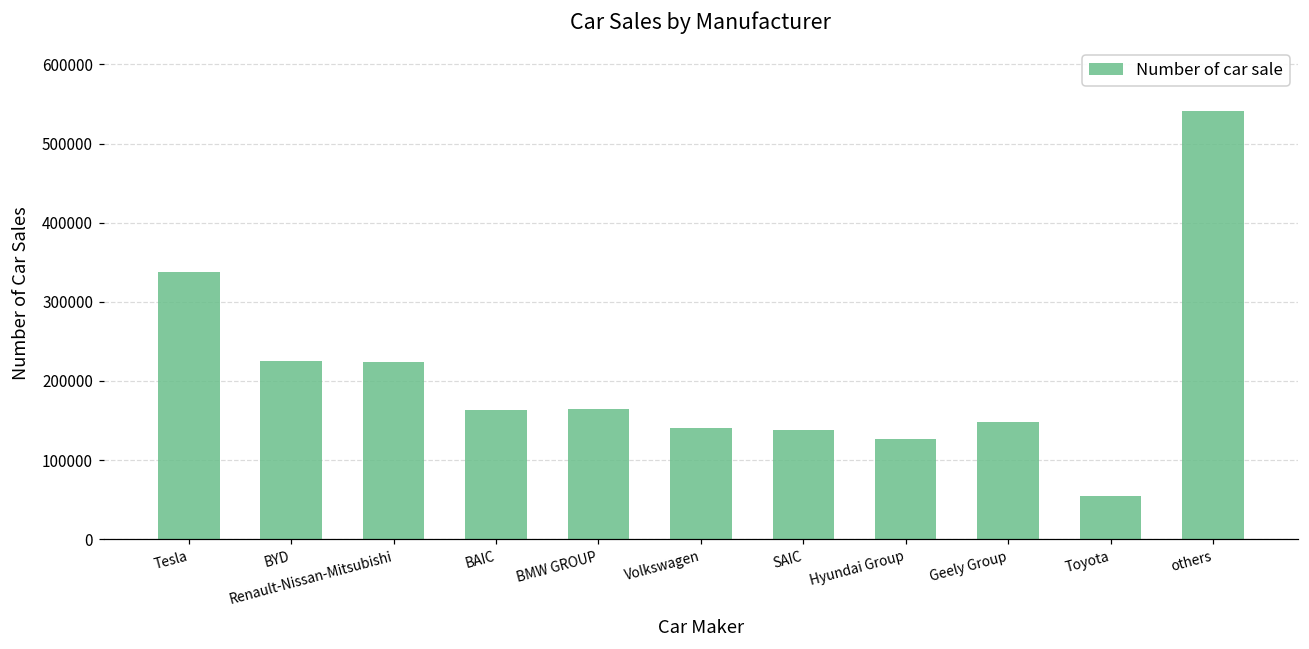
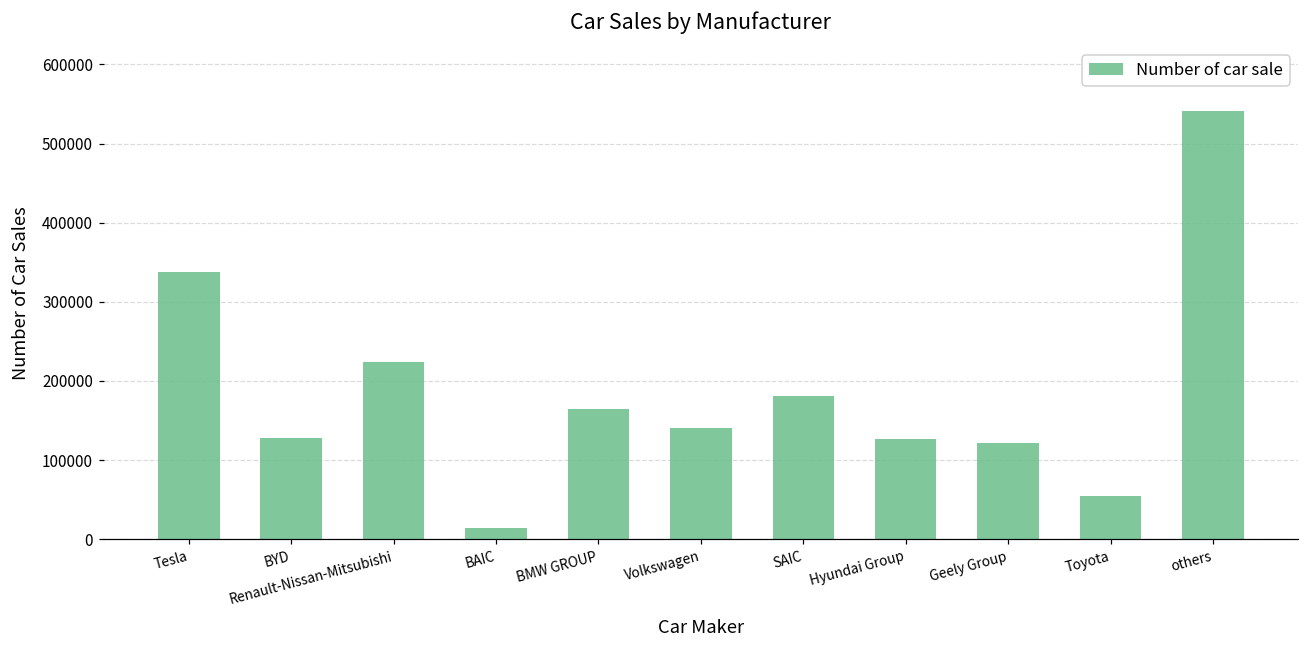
  {
    "Tesla": 340000,
-   "BYD": 230000,
+   "BYD": 130000,
    "Renault-Nissan-Mitsubishi": 220000,
-   "BAIC": 160000,
+   "BAIC": 10000,
    "BMW GROUP": 160000,
    "Volkswagen": 140000,
-   "SAIC": 140000,
+   "SAIC": 180000,
    "Hyundai Group": 130000,
-   "Geely Group": 150000,
+   "Geely Group": 120000,
    "Toyota": 60000,
    "others": 540000
  }
